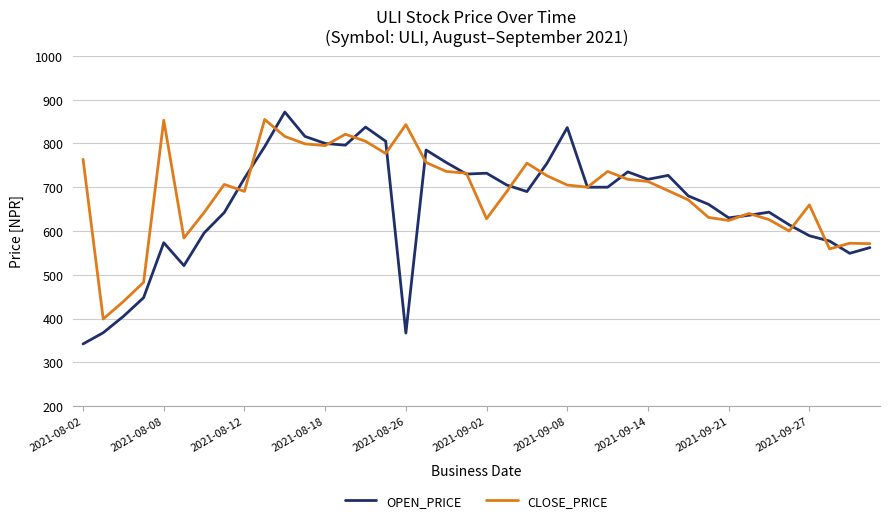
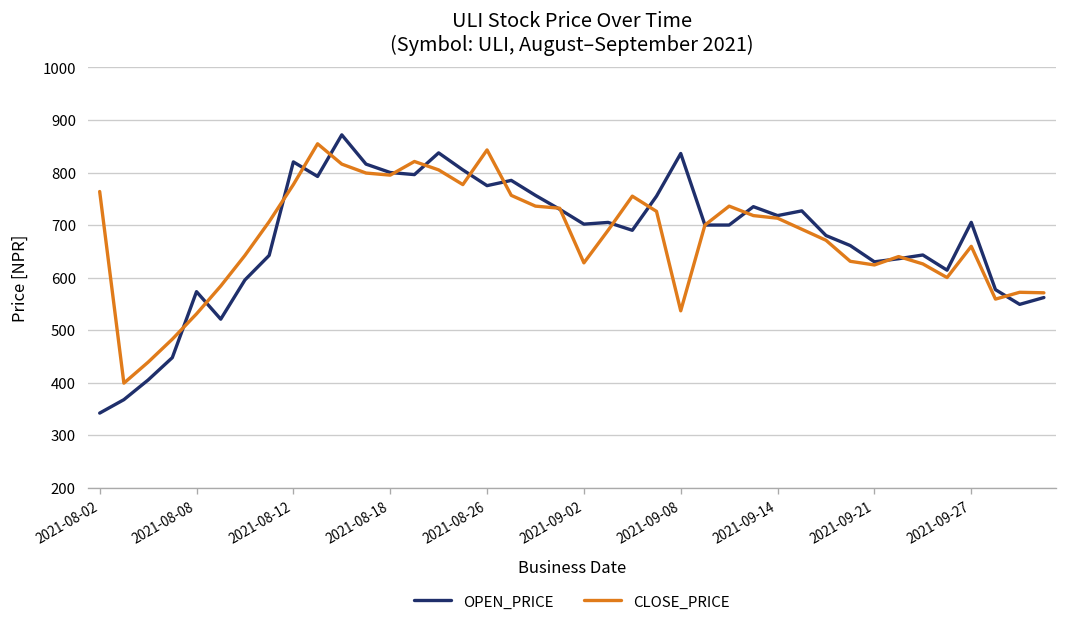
  {
    "OPEN_PRICE": {
      "2021-08-02": 340,
      "2021-08-08": 570,
-     "2021-08-12": 720,
-     "2021-08-26": 370,
-     "2021-09-02": 730,
+     "2021-08-12": 820,
+     "2021-08-26": 780,
+     "2021-09-02": 700,
      "2021-09-08": 840,
      "2021-09-21": 630,
-     "2021-09-27": 590
+     "2021-09-27": 710
    },
    "CLOSE_PRICE": {
      "2021-08-02": 760,
-     "2021-08-08": 850,
-     "2021-08-12": 690,
+     "2021-08-08": 530,
+     "2021-08-12": 780,
      "2021-08-26": 840,
      "2021-09-02": 630,
-     "2021-09-08": 710,
+     "2021-09-08": 540,
      "2021-09-21": 620,
      "2021-09-27": 660
    }
  }
